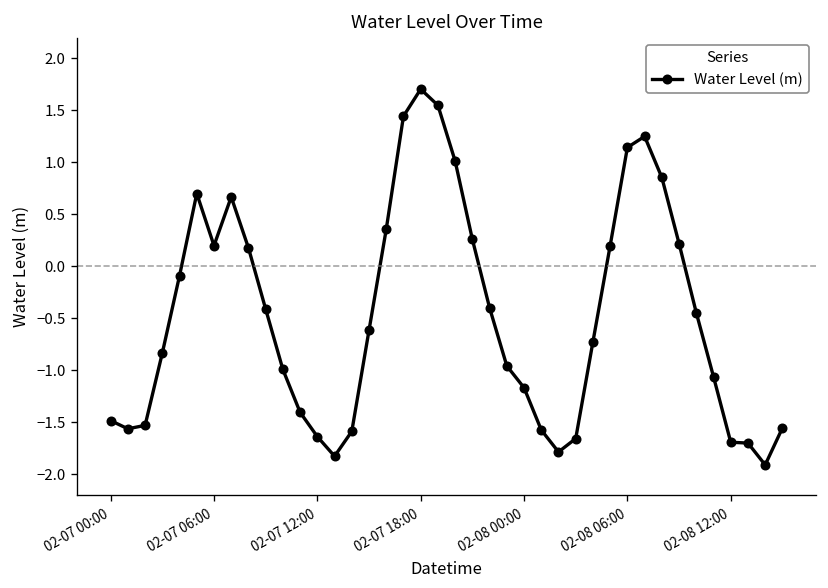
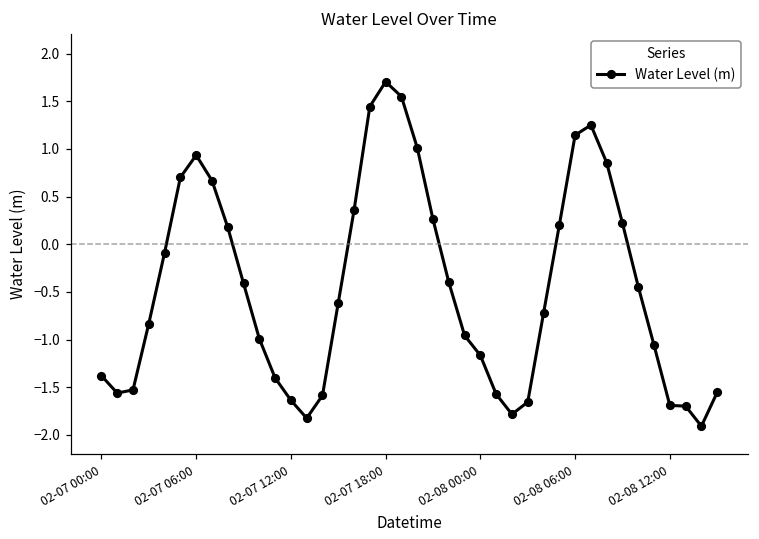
  {
-   "02-07 00:00": -1.5,
-   "02-07 06:00": 0.2,
+   "02-07 00:00": -1.4,
+   "02-07 06:00": 0.9,
    "02-07 12:00": -1.6,
    "02-07 18:00": 1.7,
    "02-08 00:00": -1.2,
    "02-08 06:00": 1.1,
    "02-08 12:00": -1.7
  }
